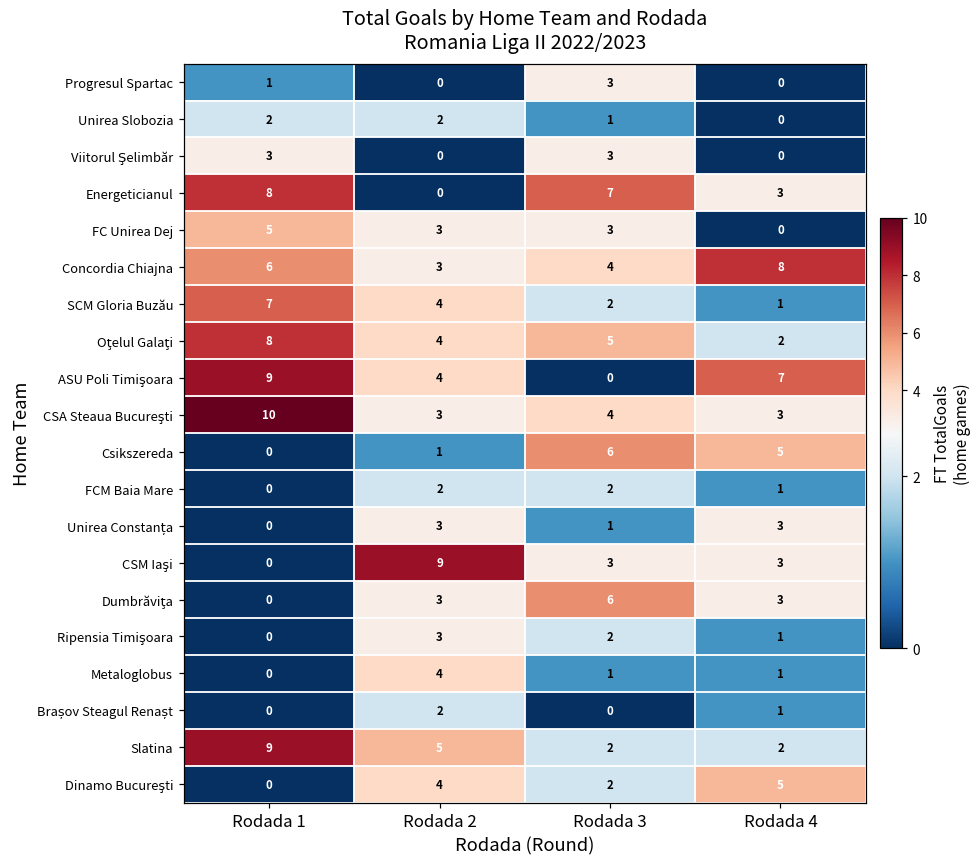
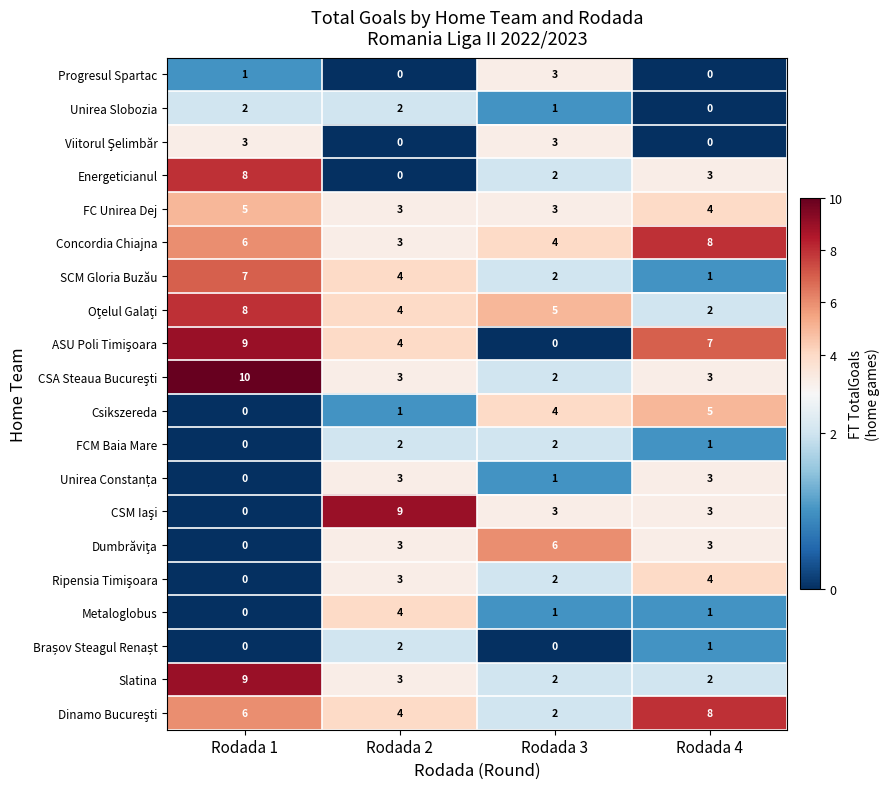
  {
    "Progresul Spartac": {
      "Rodada 1": 1,
      "Rodada 2": 0,
      "Rodada 3": 3,
      "Rodada 4": 0
    },
    "Unirea Slobozia": {
      "Rodada 1": 2,
      "Rodada 2": 2,
      "Rodada 3": 1,
      "Rodada 4": 0
    },
    "Viitorul Şelimbăr": {
      "Rodada 1": 3,
      "Rodada 2": 0,
      "Rodada 3": 3,
      "Rodada 4": 0
    },
    "Energeticianul": {
      "Rodada 1": 8,
      "Rodada 2": 0,
-     "Rodada 3": 7,
+     "Rodada 3": 2,
      "Rodada 4": 3
    },
    "FC Unirea Dej": {
      "Rodada 1": 5,
      "Rodada 2": 3,
      "Rodada 3": 3,
-     "Rodada 4": 0
+     "Rodada 4": 4
    },
    "Concordia Chiajna": {
      "Rodada 1": 6,
      "Rodada 2": 3,
      "Rodada 3": 4,
      "Rodada 4": 8
    },
    "SCM Gloria Buzău": {
      "Rodada 1": 7,
      "Rodada 2": 4,
      "Rodada 3": 2,
      "Rodada 4": 1
    },
    "Oţelul Galaţi": {
      "Rodada 1": 8,
      "Rodada 2": 4,
      "Rodada 3": 5,
      "Rodada 4": 2
    },
    "ASU Poli Timişoara": {
      "Rodada 1": 9,
      "Rodada 2": 4,
      "Rodada 3": 0,
      "Rodada 4": 7
    },
    "CSA Steaua Bucureşti": {
      "Rodada 1": 10,
      "Rodada 2": 3,
-     "Rodada 3": 4,
+     "Rodada 3": 2,
      "Rodada 4": 3
    },
    "Csikszereda": {
      "Rodada 1": 0,
      "Rodada 2": 1,
-     "Rodada 3": 6,
+     "Rodada 3": 4,
      "Rodada 4": 5
    },
    "FCM Baia Mare": {
      "Rodada 1": 0,
      "Rodada 2": 2,
      "Rodada 3": 2,
      "Rodada 4": 1
    },
    "Unirea Constanța": {
      "Rodada 1": 0,
      "Rodada 2": 3,
      "Rodada 3": 1,
      "Rodada 4": 3
    },
    "CSM Iaşi": {
      "Rodada 1": 0,
      "Rodada 2": 9,
      "Rodada 3": 3,
      "Rodada 4": 3
    },
    "Dumbrăviţa": {
      "Rodada 1": 0,
      "Rodada 2": 3,
      "Rodada 3": 6,
      "Rodada 4": 3
    },
    "Ripensia Timişoara": {
      "Rodada 1": 0,
      "Rodada 2": 3,
      "Rodada 3": 2,
-     "Rodada 4": 1
+     "Rodada 4": 4
    },
    "Metaloglobus": {
      "Rodada 1": 0,
      "Rodada 2": 4,
      "Rodada 3": 1,
      "Rodada 4": 1
    },
    "Brașov Steagul Renașt": {
      "Rodada 1": 0,
      "Rodada 2": 2,
      "Rodada 3": 0,
      "Rodada 4": 1
    },
    "Slatina": {
      "Rodada 1": 9,
-     "Rodada 2": 5,
+     "Rodada 2": 3,
      "Rodada 3": 2,
      "Rodada 4": 2
    },
    "Dinamo Bucureşti": {
-     "Rodada 1": 0,
+     "Rodada 1": 6,
      "Rodada 2": 4,
      "Rodada 3": 2,
-     "Rodada 4": 5
+     "Rodada 4": 8
    }
  }
